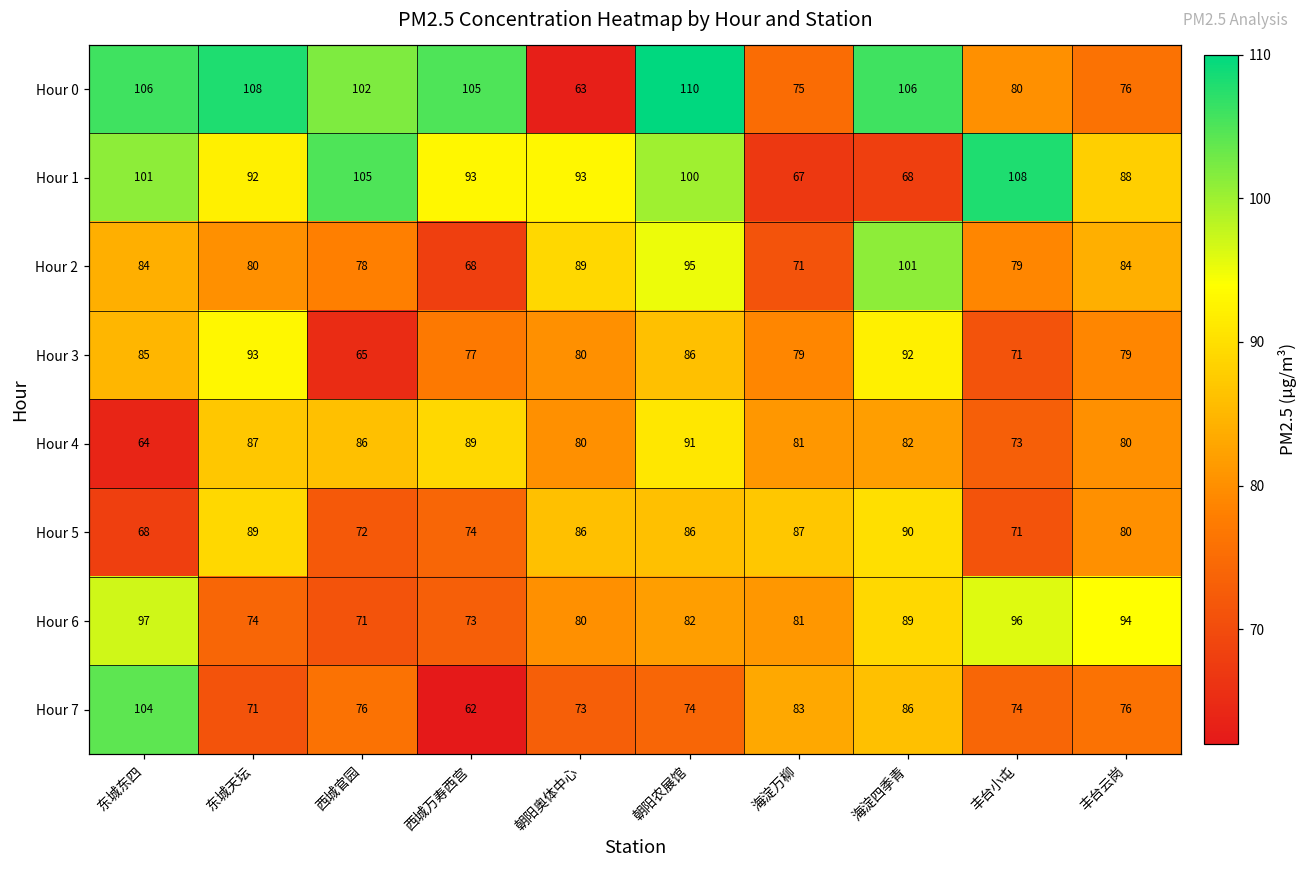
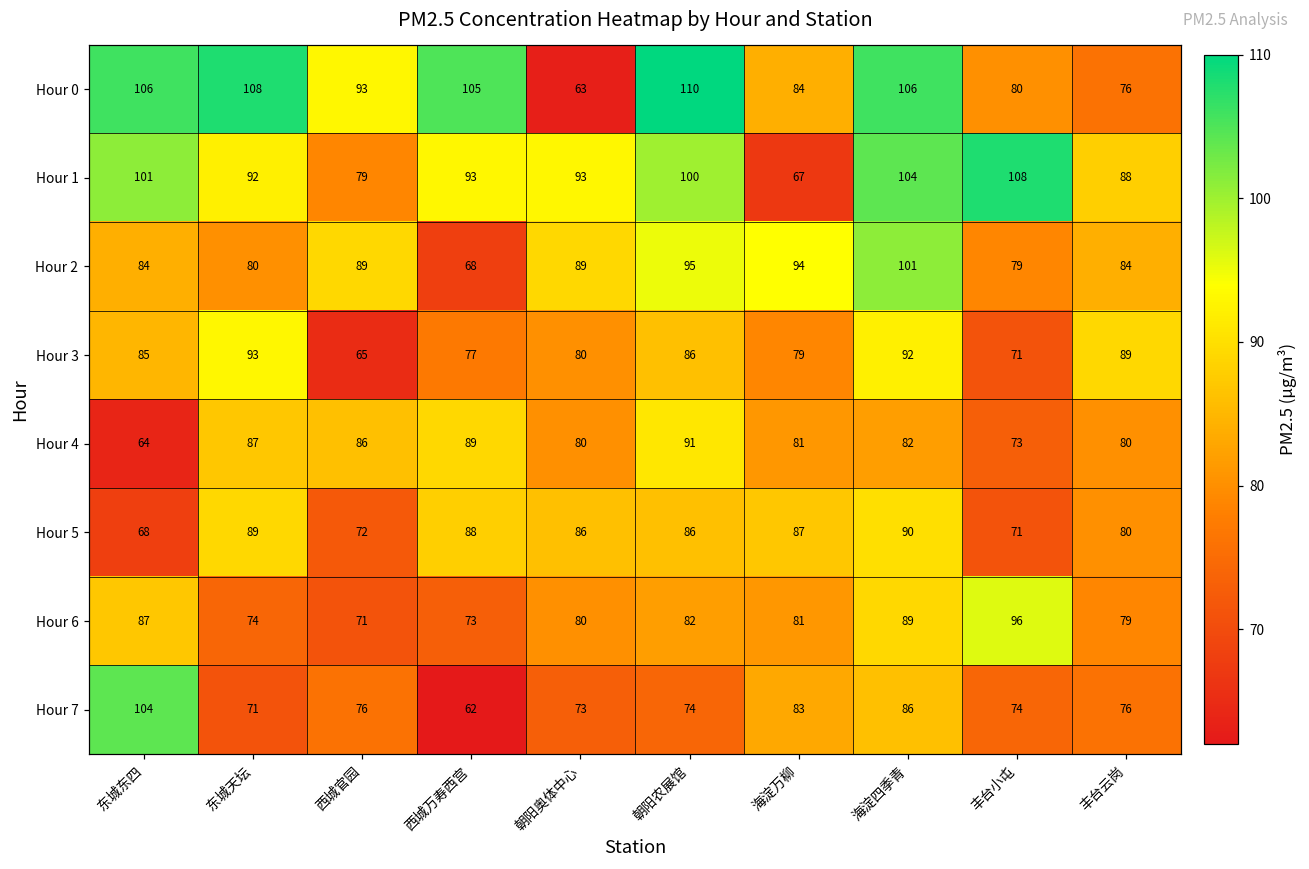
  {
    "Hour 0": {
      "东城东四": 106,
      "东城天坛": 108,
-     "西城官园": 102,
+     "西城官园": 93,
      "西城万寿西宫": 105,
      "朝阳奥体中心": 63,
      "朝阳农展馆": 110,
-     "海淀万柳": 75,
+     "海淀万柳": 84,
      "海淀四季青": 106,
      "丰台小屯": 80,
      "丰台云岗": 76
    },
    "Hour 1": {
      "东城东四": 101,
      "东城天坛": 92,
-     "西城官园": 105,
+     "西城官园": 79,
      "西城万寿西宫": 93,
      "朝阳奥体中心": 93,
      "朝阳农展馆": 100,
      "海淀万柳": 67,
-     "海淀四季青": 68,
+     "海淀四季青": 104,
      "丰台小屯": 108,
      "丰台云岗": 88
    },
    "Hour 2": {
      "东城东四": 84,
      "东城天坛": 80,
-     "西城官园": 78,
+     "西城官园": 89,
      "西城万寿西宫": 68,
      "朝阳奥体中心": 89,
      "朝阳农展馆": 95,
-     "海淀万柳": 71,
+     "海淀万柳": 94,
      "海淀四季青": 101,
      "丰台小屯": 79,
      "丰台云岗": 84
    },
    "Hour 3": {
      "东城东四": 85,
      "东城天坛": 93,
      "西城官园": 65,
      "西城万寿西宫": 77,
      "朝阳奥体中心": 80,
      "朝阳农展馆": 86,
      "海淀万柳": 79,
      "海淀四季青": 92,
      "丰台小屯": 71,
-     "丰台云岗": 79
+     "丰台云岗": 89
    },
    "Hour 4": {
      "东城东四": 64,
      "东城天坛": 87,
      "西城官园": 86,
      "西城万寿西宫": 89,
      "朝阳奥体中心": 80,
      "朝阳农展馆": 91,
      "海淀万柳": 81,
      "海淀四季青": 82,
      "丰台小屯": 73,
      "丰台云岗": 80
    },
    "Hour 5": {
      "东城东四": 68,
      "东城天坛": 89,
      "西城官园": 72,
-     "西城万寿西宫": 74,
+     "西城万寿西宫": 88,
      "朝阳奥体中心": 86,
      "朝阳农展馆": 86,
      "海淀万柳": 87,
      "海淀四季青": 90,
      "丰台小屯": 71,
      "丰台云岗": 80
    },
    "Hour 6": {
-     "东城东四": 97,
+     "东城东四": 87,
      "东城天坛": 74,
      "西城官园": 71,
      "西城万寿西宫": 73,
      "朝阳奥体中心": 80,
      "朝阳农展馆": 82,
      "海淀万柳": 81,
      "海淀四季青": 89,
      "丰台小屯": 96,
-     "丰台云岗": 94
+     "丰台云岗": 79
    },
    "Hour 7": {
      "东城东四": 104,
      "东城天坛": 71,
      "西城官园": 76,
      "西城万寿西宫": 62,
      "朝阳奥体中心": 73,
      "朝阳农展馆": 74,
      "海淀万柳": 83,
      "海淀四季青": 86,
      "丰台小屯": 74,
      "丰台云岗": 76
    }
  }
